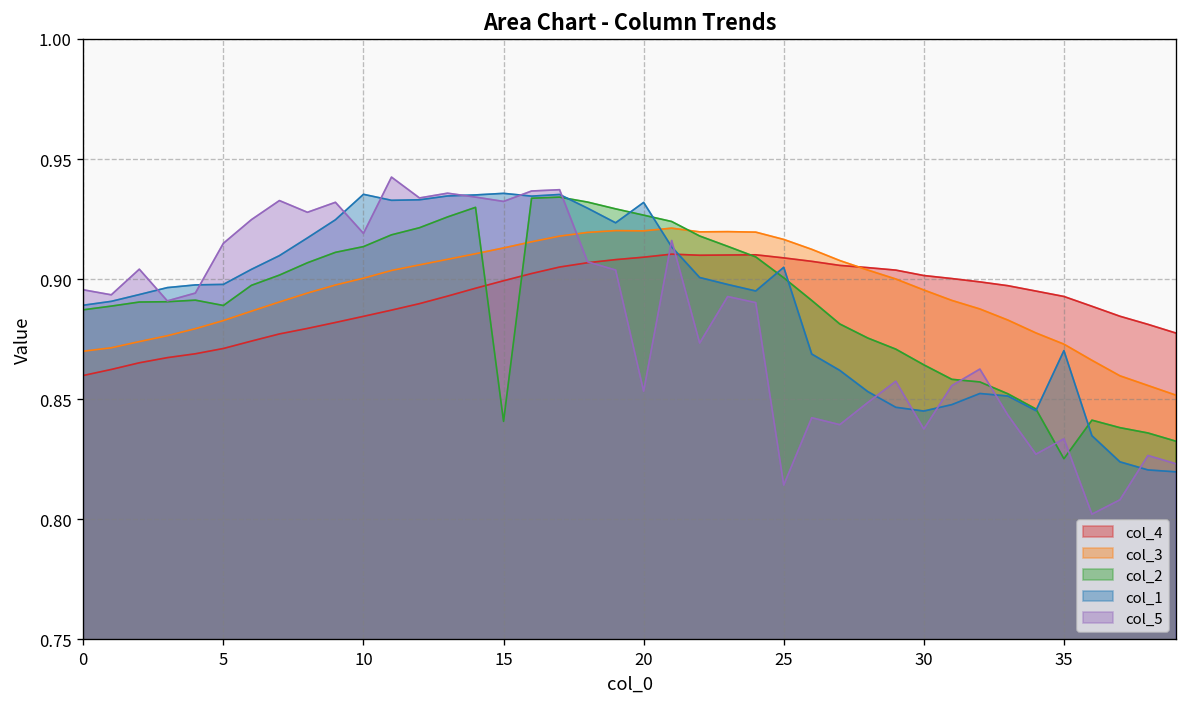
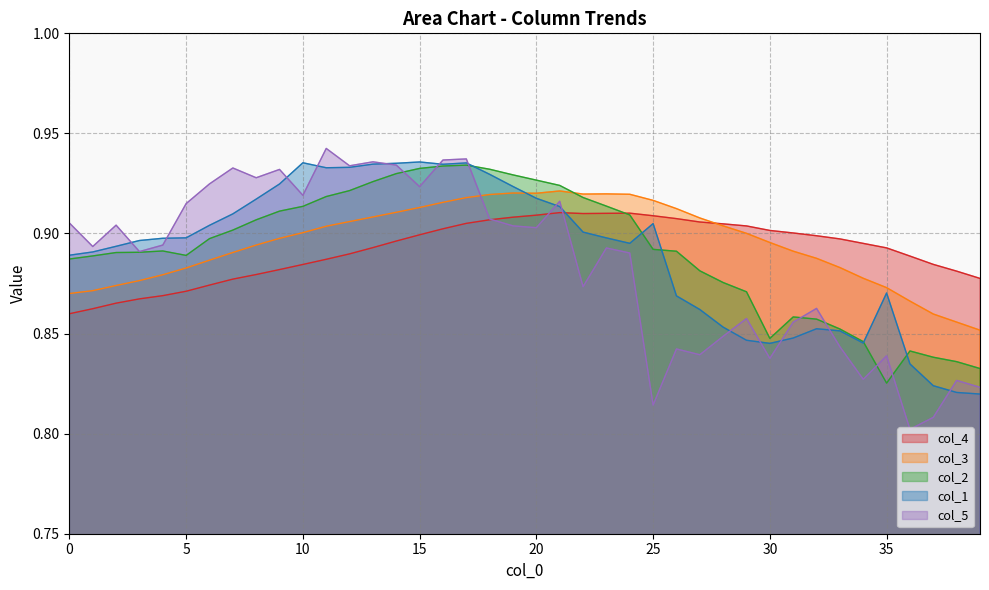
  {
    "col_2": {
      "0": 0.887,
      "5": 0.889,
      "10": 0.914,
-     "15": 0.841,
+     "15": 0.933,
      "20": 0.927,
-     "25": 0.901,
-     "30": 0.864,
+     "25": 0.892,
+     "30": 0.848,
      "35": 0.825
    },
    "col_1": {
      "0": 0.889,
      "5": 0.898,
      "10": 0.935,
      "15": 0.936,
-     "20": 0.932,
+     "20": 0.918,
      "25": 0.905,
      "30": 0.845,
      "35": 0.870
    },
    "col_5": {
-     "0": 0.896,
+     "0": 0.905,
      "5": 0.915,
      "10": 0.919,
-     "15": 0.932,
-     "20": 0.853,
+     "15": 0.923,
+     "20": 0.903,
      "25": 0.814,
      "30": 0.838,
-     "35": 0.834
+     "35": 0.839
    }
  }
